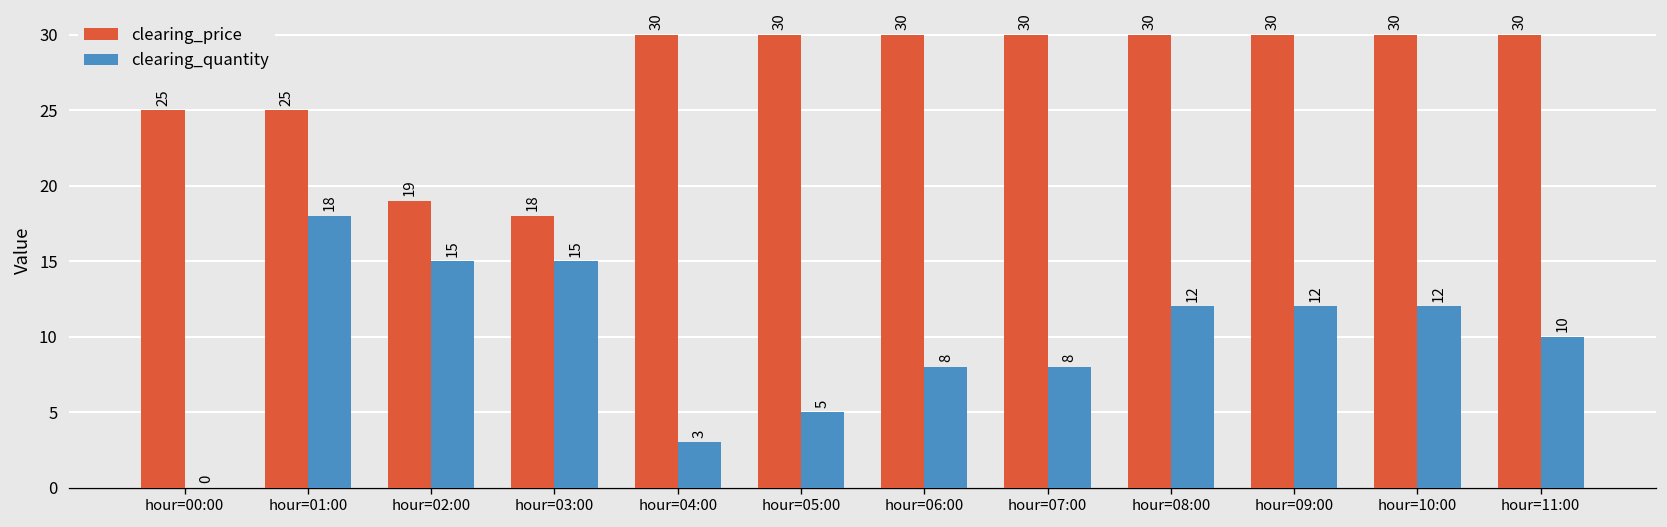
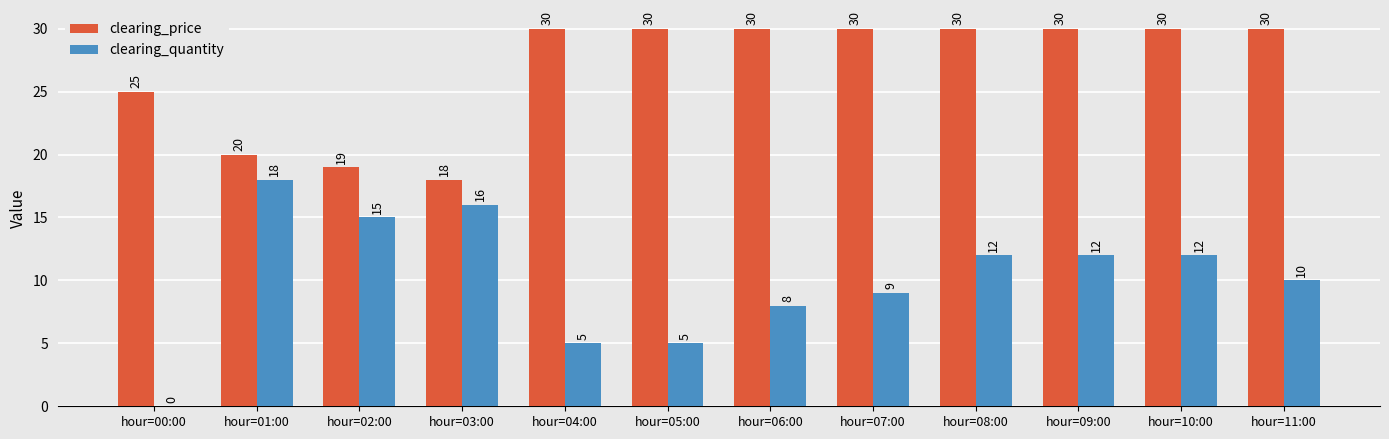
  {
    "clearing_price": {
      "hour=00:00": 25,
-     "hour=01:00": 25,
+     "hour=01:00": 20,
      "hour=02:00": 19,
      "hour=03:00": 18,
      "hour=04:00": 30,
      "hour=05:00": 30,
      "hour=06:00": 30,
      "hour=07:00": 30,
      "hour=08:00": 30,
      "hour=09:00": 30,
      "hour=10:00": 30,
      "hour=11:00": 30
    },
    "clearing_quantity": {
      "hour=00:00": 0,
      "hour=01:00": 18,
      "hour=02:00": 15,
-     "hour=03:00": 15,
-     "hour=04:00": 3,
+     "hour=03:00": 16,
+     "hour=04:00": 5,
      "hour=05:00": 5,
      "hour=06:00": 8,
-     "hour=07:00": 8,
+     "hour=07:00": 9,
      "hour=08:00": 12,
      "hour=09:00": 12,
      "hour=10:00": 12,
      "hour=11:00": 10
    }
  }
